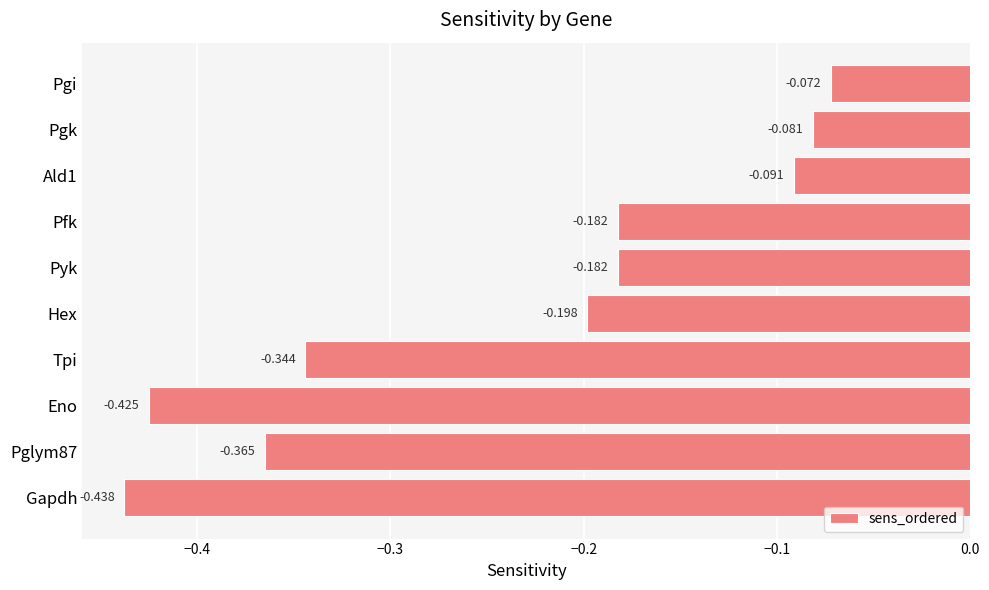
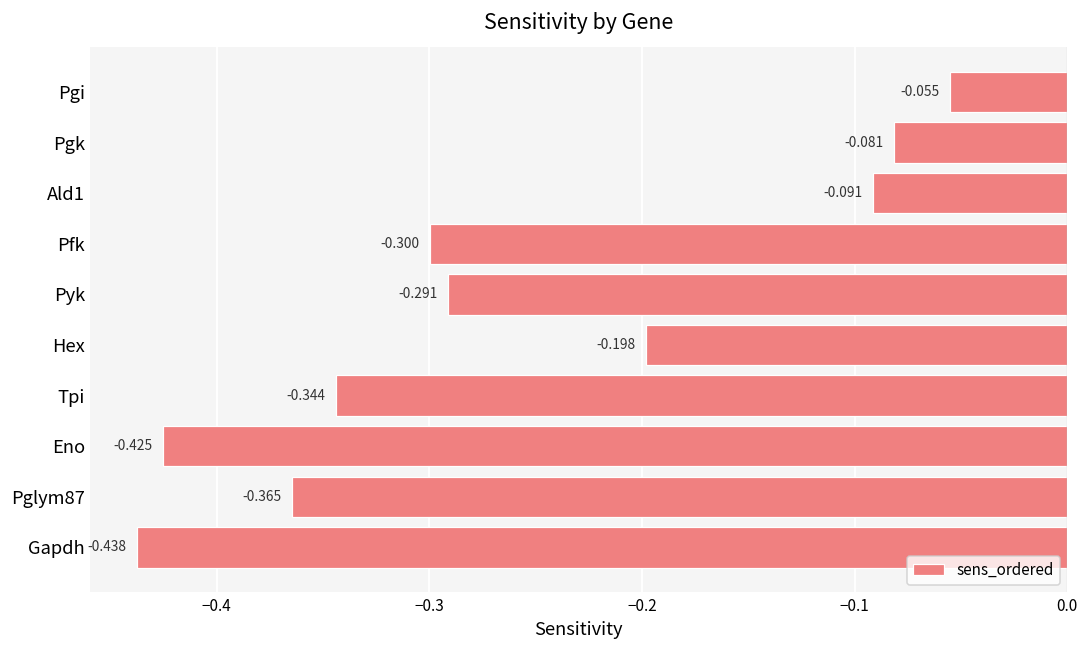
  {
-   "Pgi": -0.072,
+   "Pgi": -0.055,
    "Pgk": -0.081,
    "Ald1": -0.091,
-   "Pfk": -0.182,
-   "Pyk": -0.182,
+   "Pfk": -0.300,
+   "Pyk": -0.291,
    "Hex": -0.198,
    "Tpi": -0.344,
    "Eno": -0.425,
    "Pglym87": -0.365,
    "Gapdh": -0.438
  }
